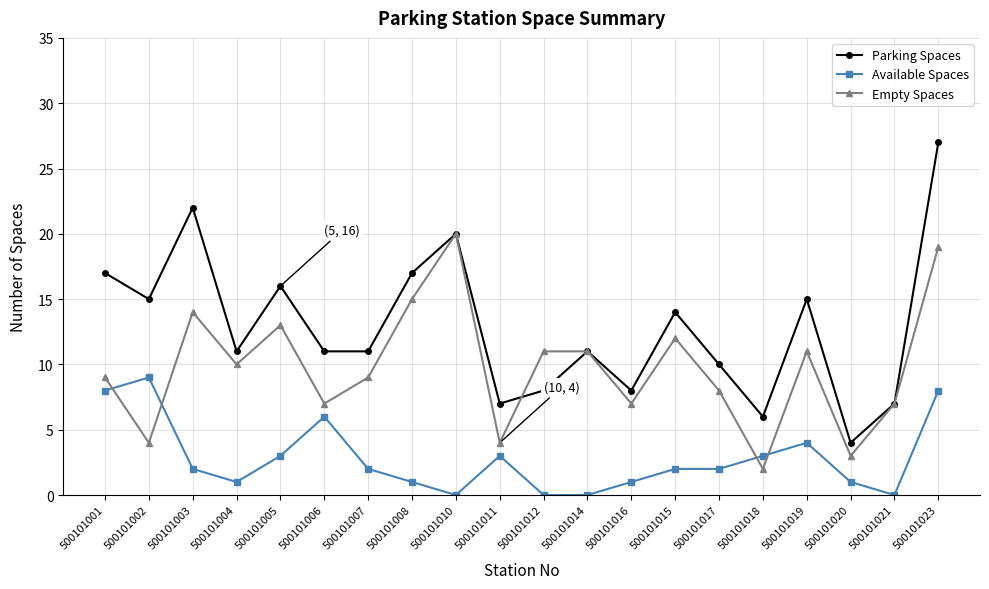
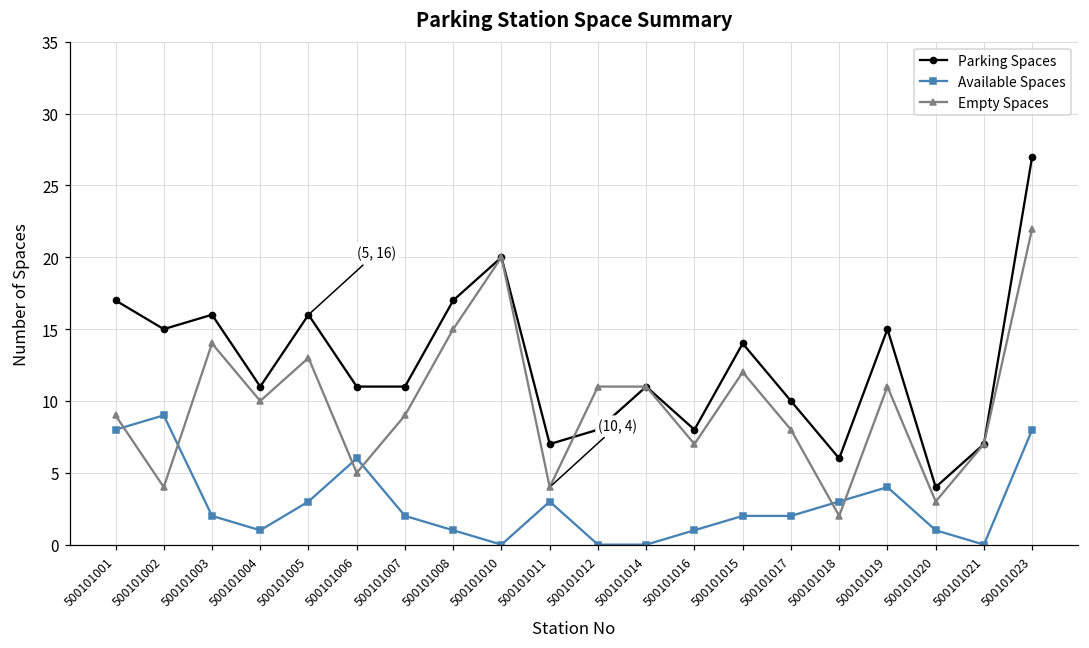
  {
    "Parking Spaces": {
      "500101001": 17,
      "500101002": 15,
-     "500101003": 22,
+     "500101003": 16,
      "500101004": 11,
      "500101006": 11,
      "500101007": 11,
      "500101008": 17,
      "500101011": 7,
      "500101016": 8,
      "500101015": 14,
      "500101017": 10,
      "500101018": 6,
      "500101019": 15,
      "500101020": 4,
      "500101023": 27
    },
    "Available Spaces": {
      "500101001": 8,
      "500101002": 9,
      "500101003": 2,
      "500101004": 1,
      "500101005": 3,
      "500101006": 6,
      "500101007": 2,
      "500101008": 1,
      "500101010": 0,
      "500101011": 3,
      "500101012": 0,
      "500101014": 0,
      "500101016": 1,
      "500101015": 2,
      "500101017": 2,
      "500101018": 3,
      "500101019": 4,
      "500101020": 1,
      "500101021": 0,
      "500101023": 8
    },
    "Empty Spaces": {
      "500101001": 9,
      "500101002": 4,
      "500101003": 14,
      "500101004": 10,
      "500101005": 13,
-     "500101006": 7,
+     "500101006": 5,
      "500101007": 9,
      "500101008": 15,
      "500101011": 4,
      "500101012": 11,
      "500101016": 7,
      "500101015": 12,
      "500101017": 8,
      "500101018": 2,
      "500101019": 11,
      "500101020": 3,
-     "500101023": 19
+     "500101023": 22
    }
  }
